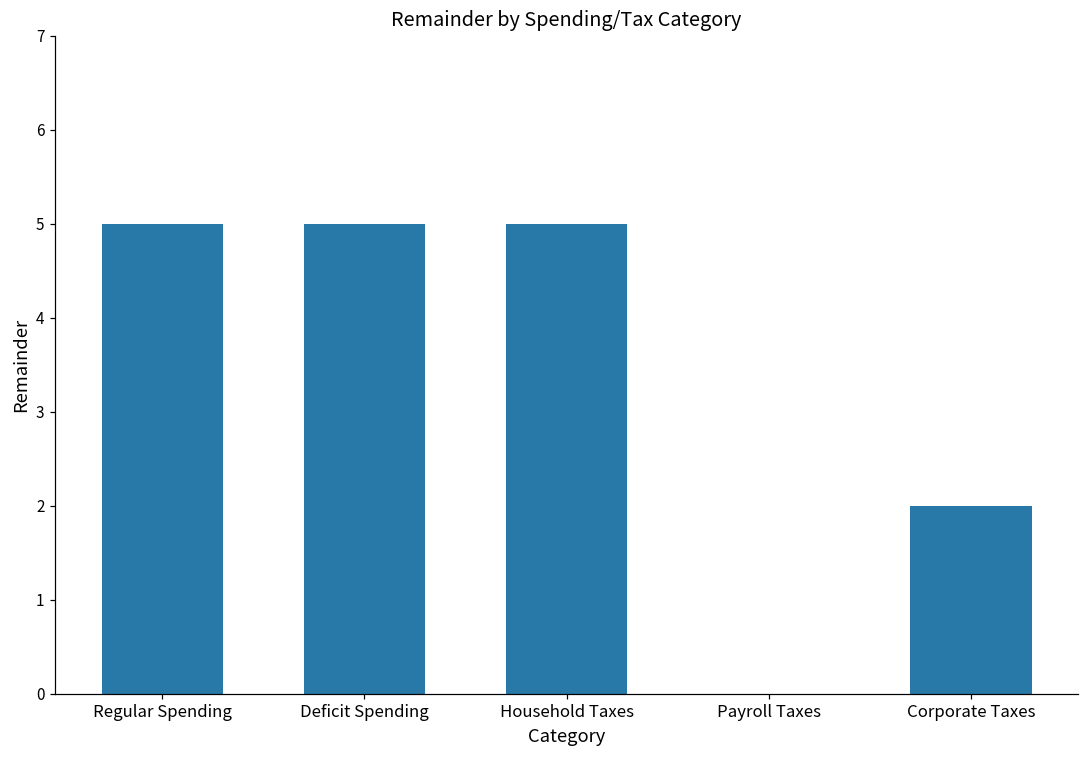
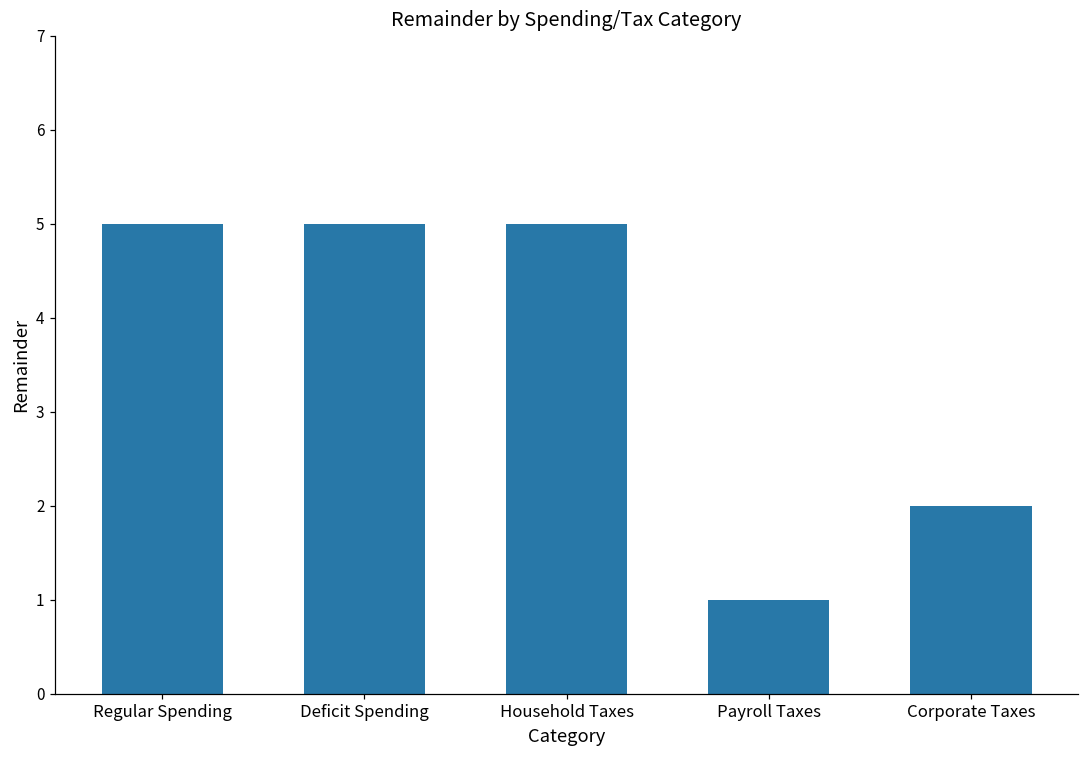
  {
    "Regular Spending": 5,
    "Deficit Spending": 5,
    "Household Taxes": 5,
-   "Payroll Taxes": 0,
+   "Payroll Taxes": 1,
    "Corporate Taxes": 2
  }
